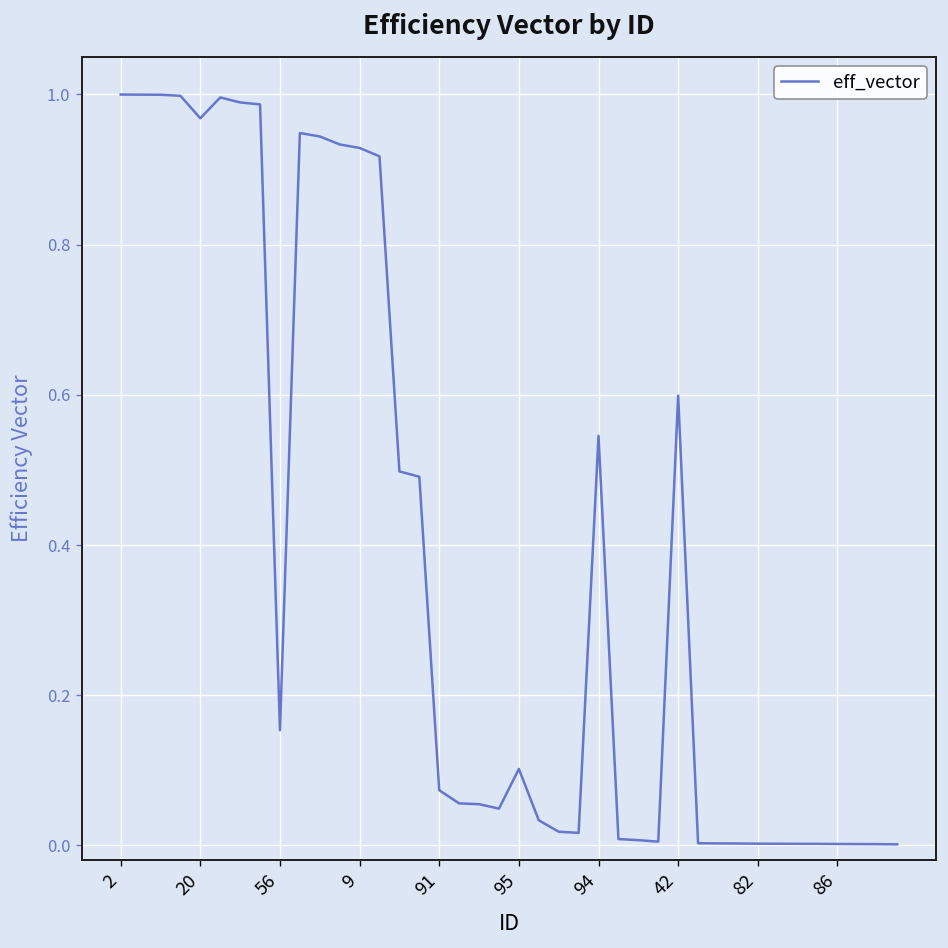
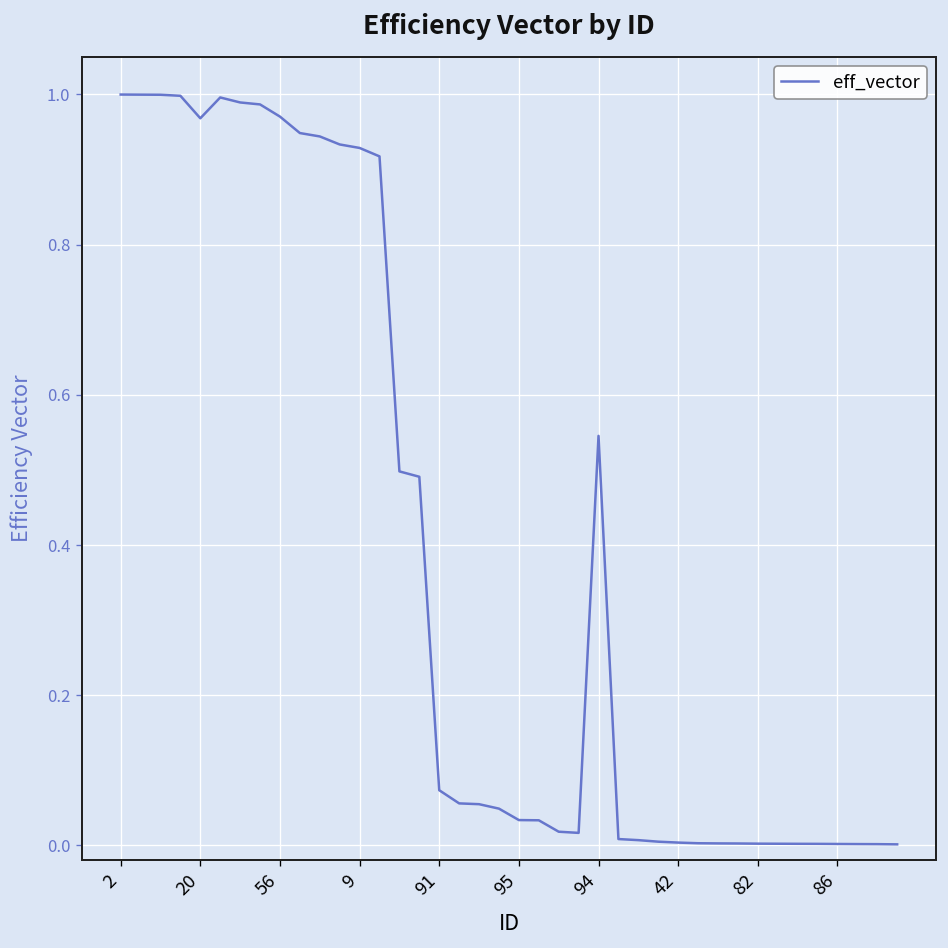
  {
    "20": 0.97,
-   "56": 0.15,
+   "56": 0.97,
    "91": 0.07,
-   "95": 0.10,
+   "95": 0.03,
    "94": 0.55,
-   "42": 0.60,
+   "42": 0.00,
    "82": 0.00,
    "86": 0.00
  }
